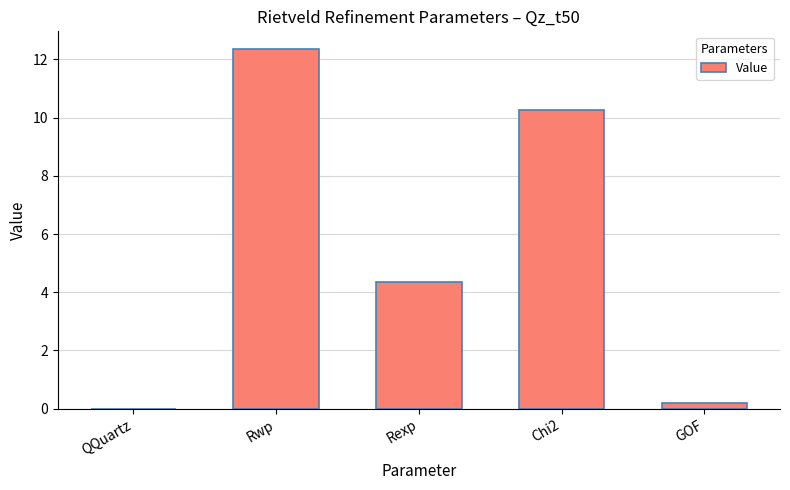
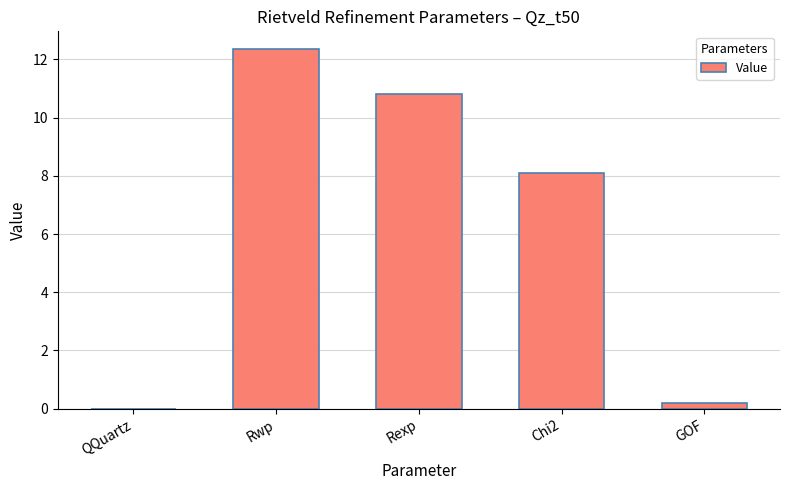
  {
    "QQuartz": 0.0,
    "Rwp": 12.4,
-   "Rexp": 4.3,
-   "Chi2": 10.2,
+   "Rexp": 10.8,
+   "Chi2": 8.1,
    "GOF": 0.2
  }
